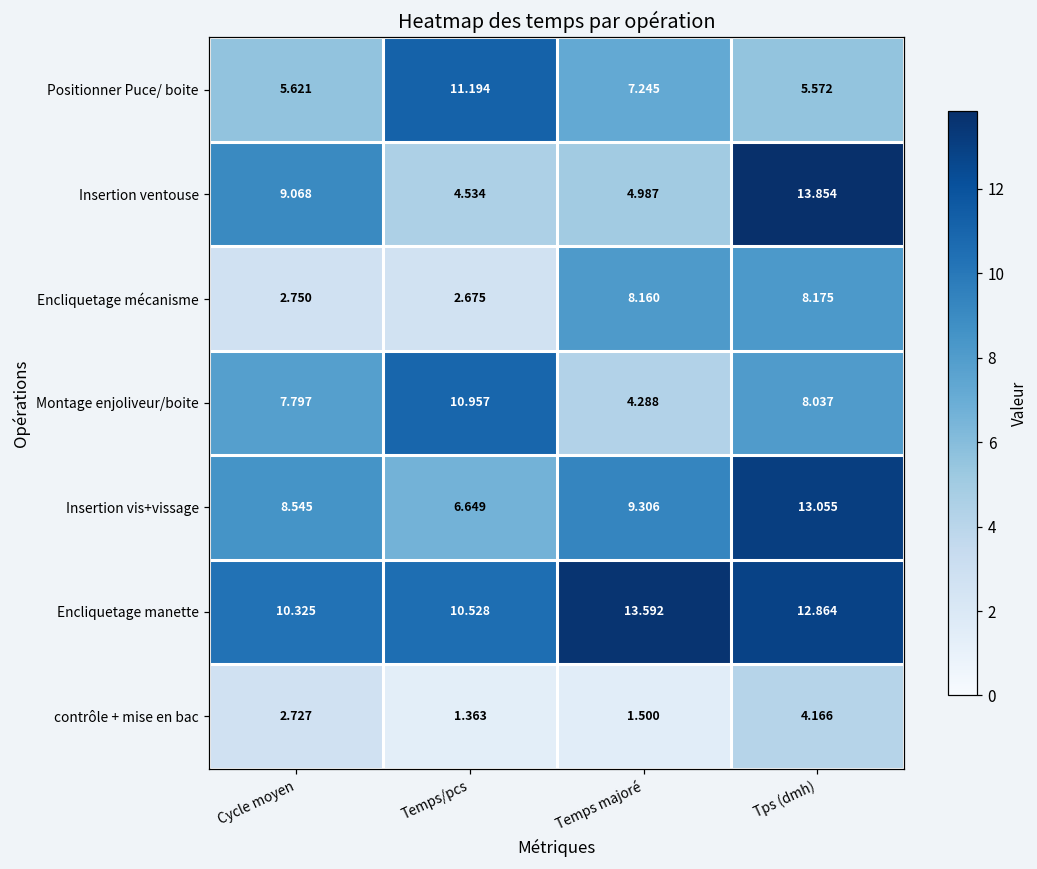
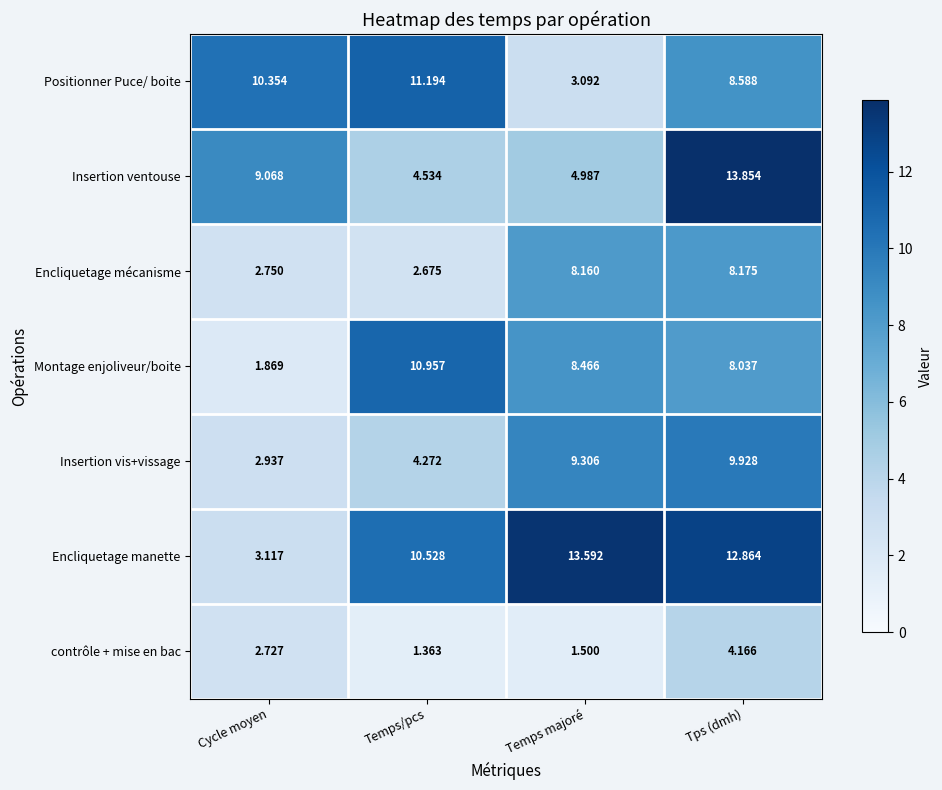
  {
    "Positionner Puce/ boite": {
-     "Cycle moyen": 5.621,
+     "Cycle moyen": 10.354,
      "Temps/pcs": 11.194,
-     "Temps majoré": 7.245,
-     "Tps (dmh)": 5.572
+     "Temps majoré": 3.092,
+     "Tps (dmh)": 8.588
    },
    "Insertion ventouse": {
      "Cycle moyen": 9.068,
      "Temps/pcs": 4.534,
      "Temps majoré": 4.987,
      "Tps (dmh)": 13.854
    },
    "Encliquetage mécanisme": {
      "Cycle moyen": 2.750,
      "Temps/pcs": 2.675,
      "Temps majoré": 8.160,
      "Tps (dmh)": 8.175
    },
    "Montage enjoliveur/boite": {
-     "Cycle moyen": 7.797,
+     "Cycle moyen": 1.869,
      "Temps/pcs": 10.957,
-     "Temps majoré": 4.288,
+     "Temps majoré": 8.466,
      "Tps (dmh)": 8.037
    },
    "Insertion vis+vissage": {
-     "Cycle moyen": 8.545,
-     "Temps/pcs": 6.649,
+     "Cycle moyen": 2.937,
+     "Temps/pcs": 4.272,
      "Temps majoré": 9.306,
-     "Tps (dmh)": 13.055
+     "Tps (dmh)": 9.928
    },
    "Encliquetage manette": {
-     "Cycle moyen": 10.325,
+     "Cycle moyen": 3.117,
      "Temps/pcs": 10.528,
      "Temps majoré": 13.592,
      "Tps (dmh)": 12.864
    },
    "contrôle + mise en bac": {
      "Cycle moyen": 2.727,
      "Temps/pcs": 1.363,
      "Temps majoré": 1.500,
      "Tps (dmh)": 4.166
    }
  }
